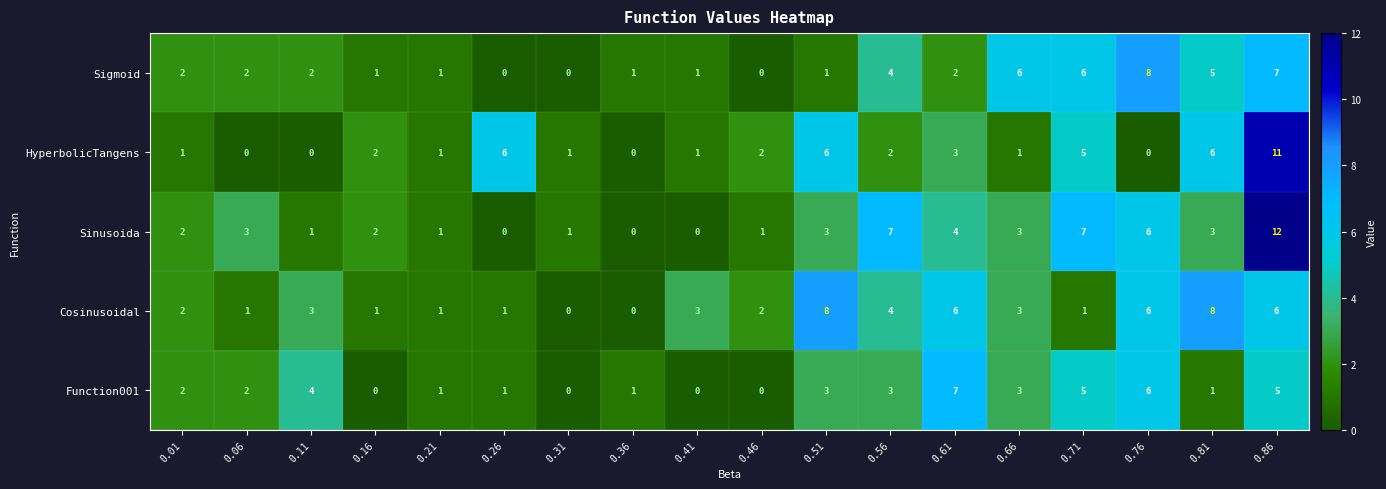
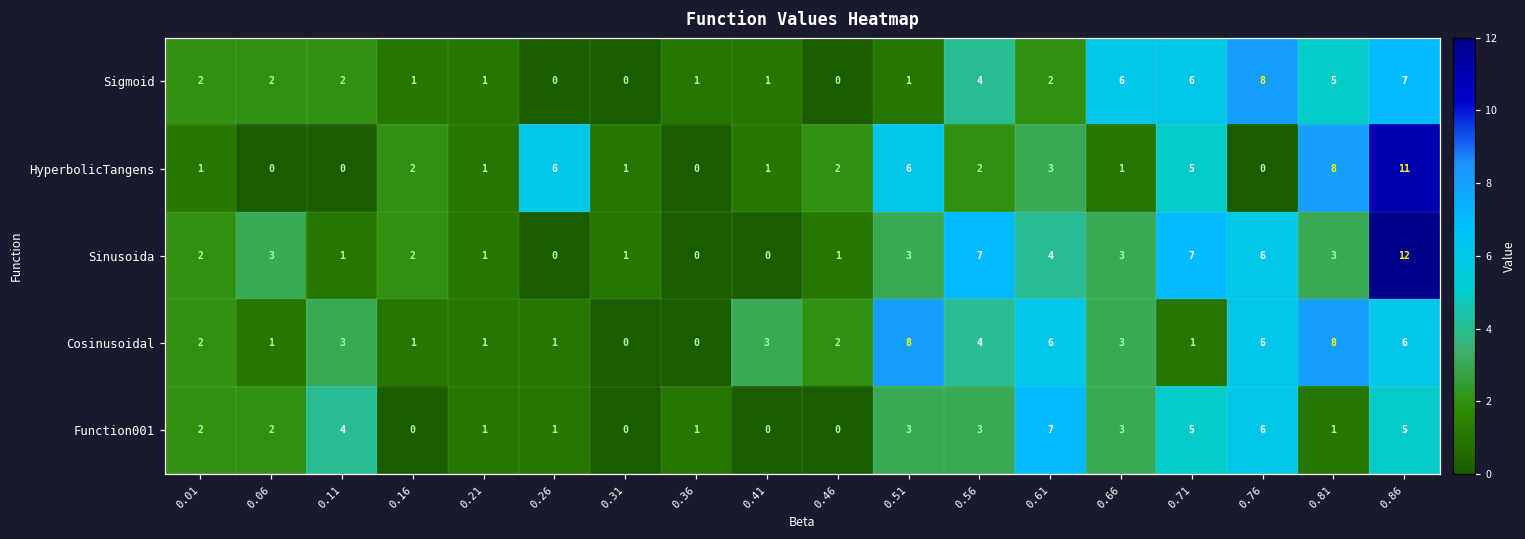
  {
    "Sigmoid": {
      "0.01": 2,
      "0.06": 2,
      "0.11": 2,
      "0.16": 1,
      "0.21": 1,
      "0.26": 0,
      "0.31": 0,
      "0.36": 1,
      "0.41": 1,
      "0.46": 0,
      "0.51": 1,
      "0.56": 4,
      "0.61": 2,
      "0.66": 6,
      "0.71": 6,
      "0.76": 8,
      "0.81": 5,
      "0.86": 7
    },
    "HyperbolicTangens": {
      "0.01": 1,
      "0.06": 0,
      "0.11": 0,
      "0.16": 2,
      "0.21": 1,
      "0.26": 6,
      "0.31": 1,
      "0.36": 0,
      "0.41": 1,
      "0.46": 2,
      "0.51": 6,
      "0.56": 2,
      "0.61": 3,
      "0.66": 1,
      "0.71": 5,
      "0.76": 0,
-     "0.81": 6,
+     "0.81": 8,
      "0.86": 11
    },
    "Sinusoida": {
      "0.01": 2,
      "0.06": 3,
      "0.11": 1,
      "0.16": 2,
      "0.21": 1,
      "0.26": 0,
      "0.31": 1,
      "0.36": 0,
      "0.41": 0,
      "0.46": 1,
      "0.51": 3,
      "0.56": 7,
      "0.61": 4,
      "0.66": 3,
      "0.71": 7,
      "0.76": 6,
      "0.81": 3,
      "0.86": 12
    },
    "Cosinusoidal": {
      "0.01": 2,
      "0.06": 1,
      "0.11": 3,
      "0.16": 1,
      "0.21": 1,
      "0.26": 1,
      "0.31": 0,
      "0.36": 0,
      "0.41": 3,
      "0.46": 2,
      "0.51": 8,
      "0.56": 4,
      "0.61": 6,
      "0.66": 3,
      "0.71": 1,
      "0.76": 6,
      "0.81": 8,
      "0.86": 6
    },
    "Function001": {
      "0.01": 2,
      "0.06": 2,
      "0.11": 4,
      "0.16": 0,
      "0.21": 1,
      "0.26": 1,
      "0.31": 0,
      "0.36": 1,
      "0.41": 0,
      "0.46": 0,
      "0.51": 3,
      "0.56": 3,
      "0.61": 7,
      "0.66": 3,
      "0.71": 5,
      "0.76": 6,
      "0.81": 1,
      "0.86": 5
    }
  }
